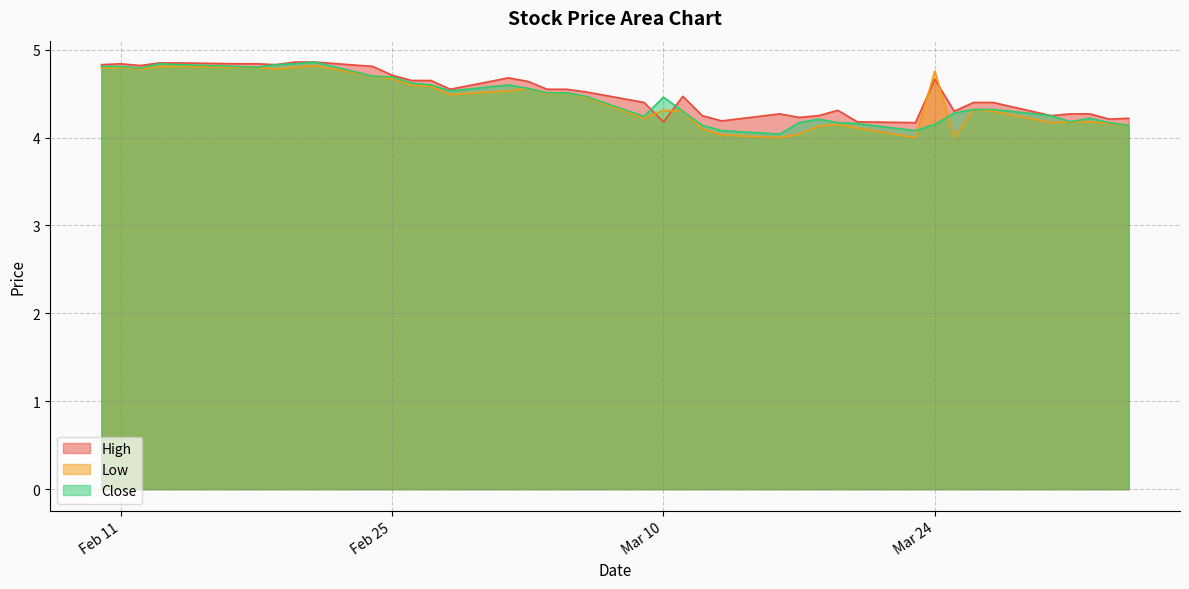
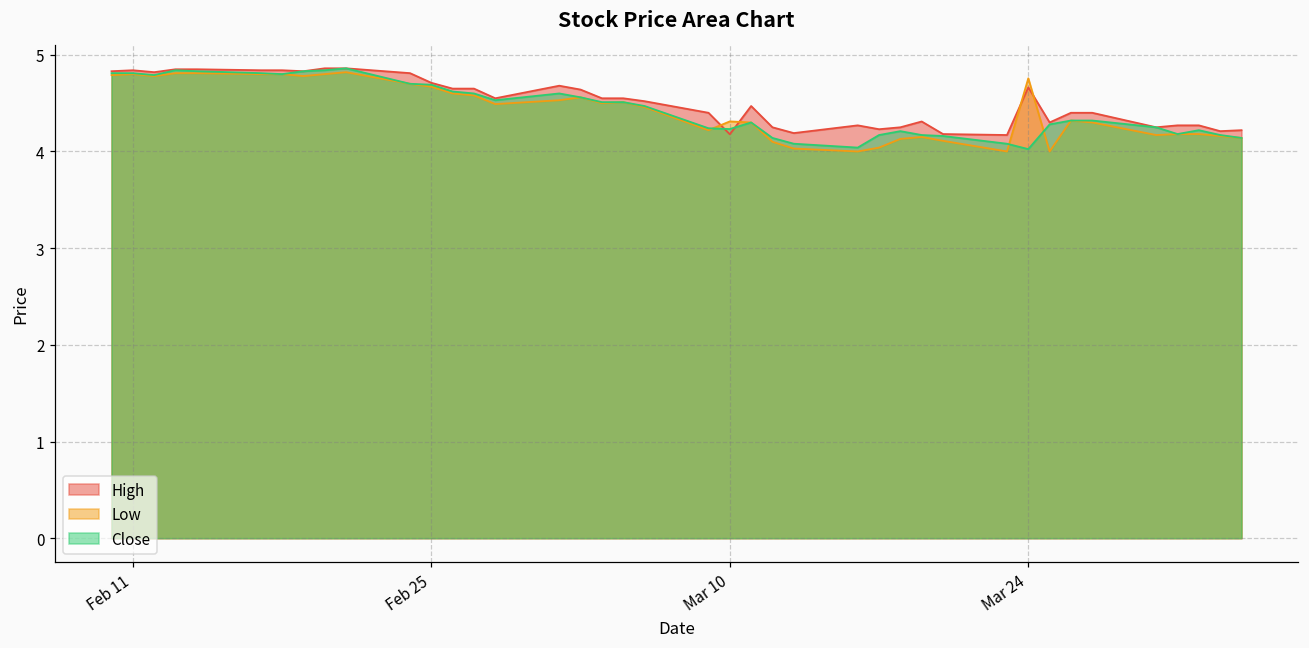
  {
    "High": {
      "Feb 11": 4.8,
      "Mar 10": 4.2,
      "Mar 24": 4.7
    },
    "Low": {
      "Mar 10": 4.3,
      "Mar 24": 4.8
    },
    "Close": {
-     "Mar 10": 4.5,
-     "Mar 24": 4.2
+     "Mar 10": 4.2,
+     "Mar 24": 4.0
    }
  }
